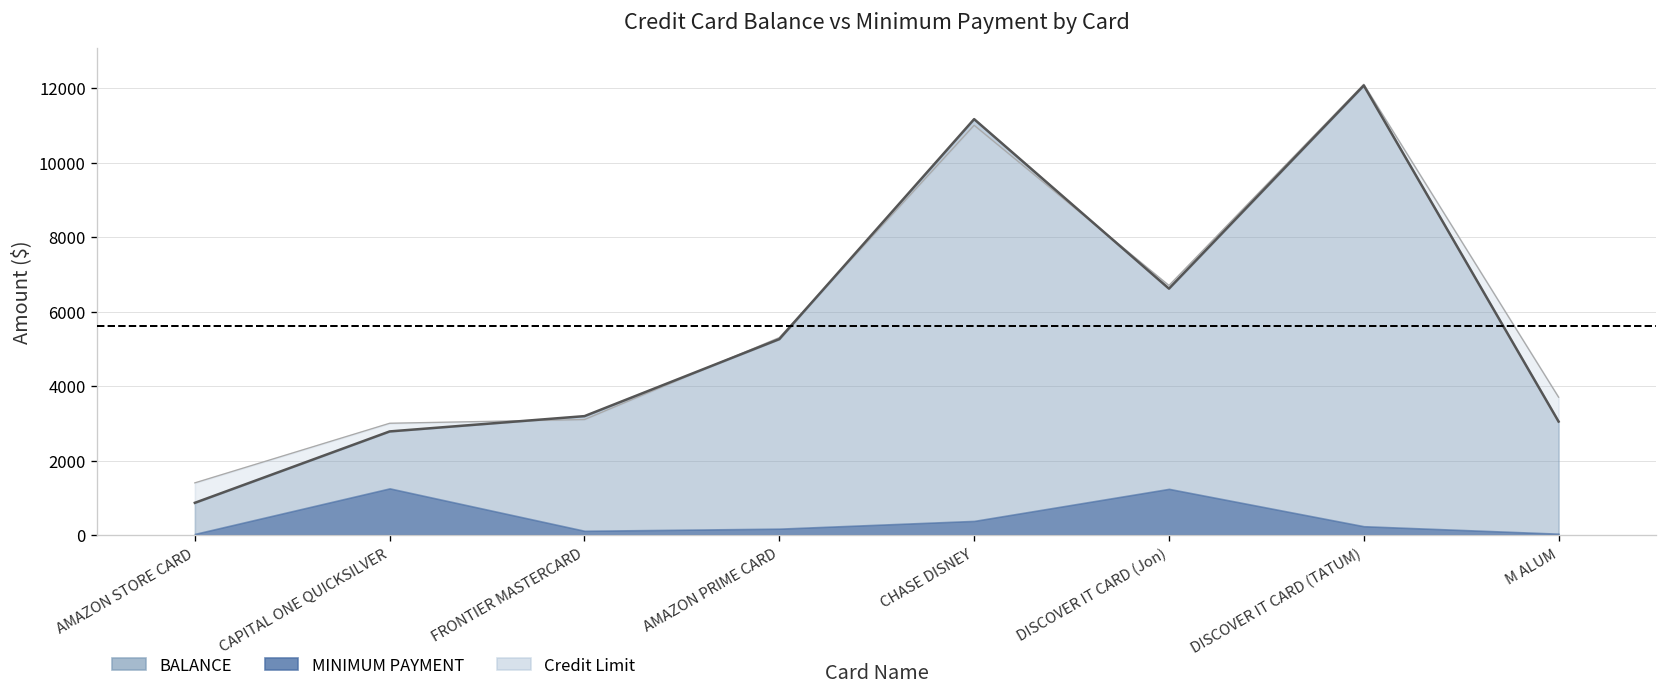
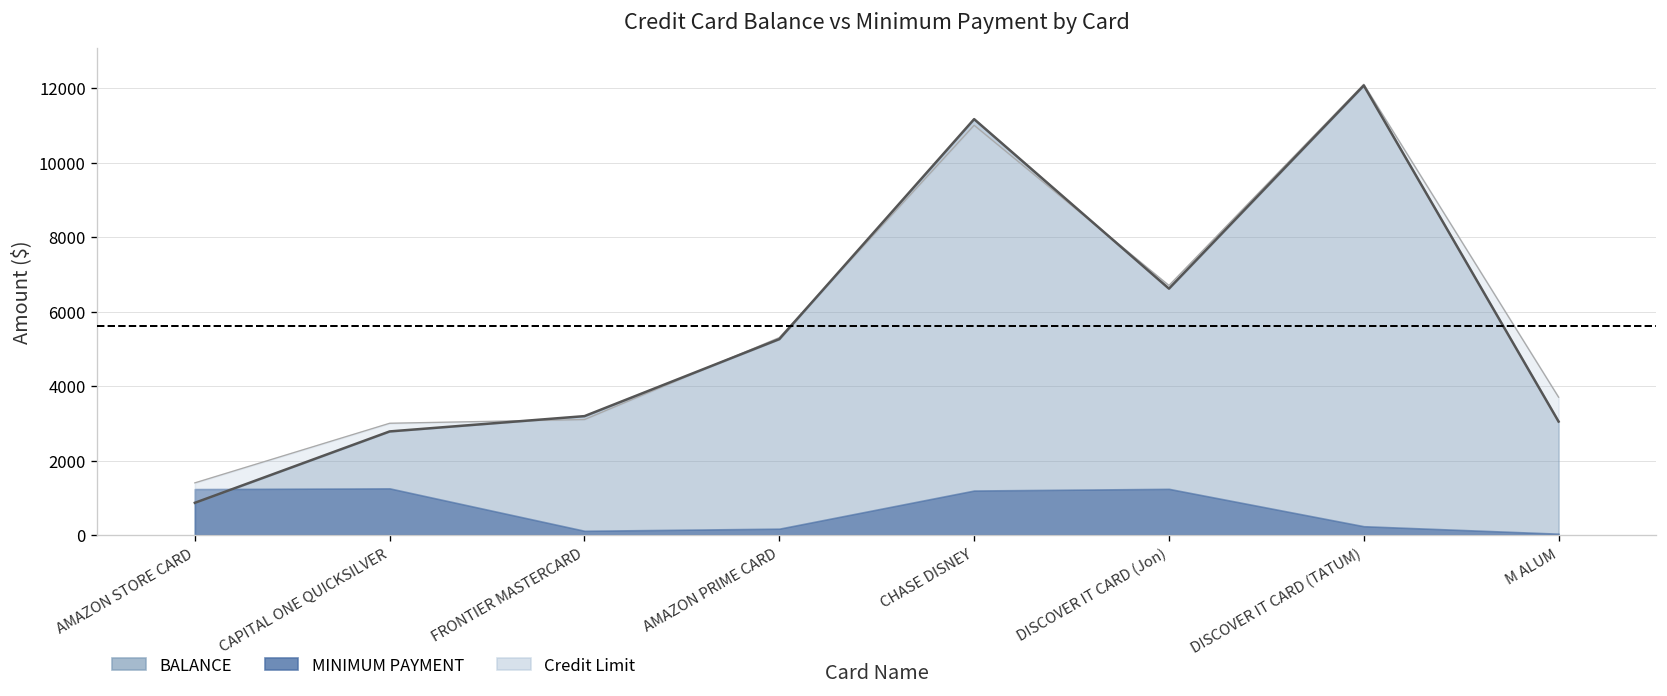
  {
    "MINIMUM PAYMENT": {
-     "AMAZON STORE CARD": 0,
+     "AMAZON STORE CARD": 1200,
      "CAPITAL ONE QUICKSILVER": 1300,
      "FRONTIER MASTERCARD": 100,
      "AMAZON PRIME CARD": 200,
-     "CHASE DISNEY": 400,
+     "CHASE DISNEY": 1200,
      "DISCOVER IT CARD (Jon)": 1200,
      "DISCOVER IT CARD (TATUM)": 200
    }
  }
